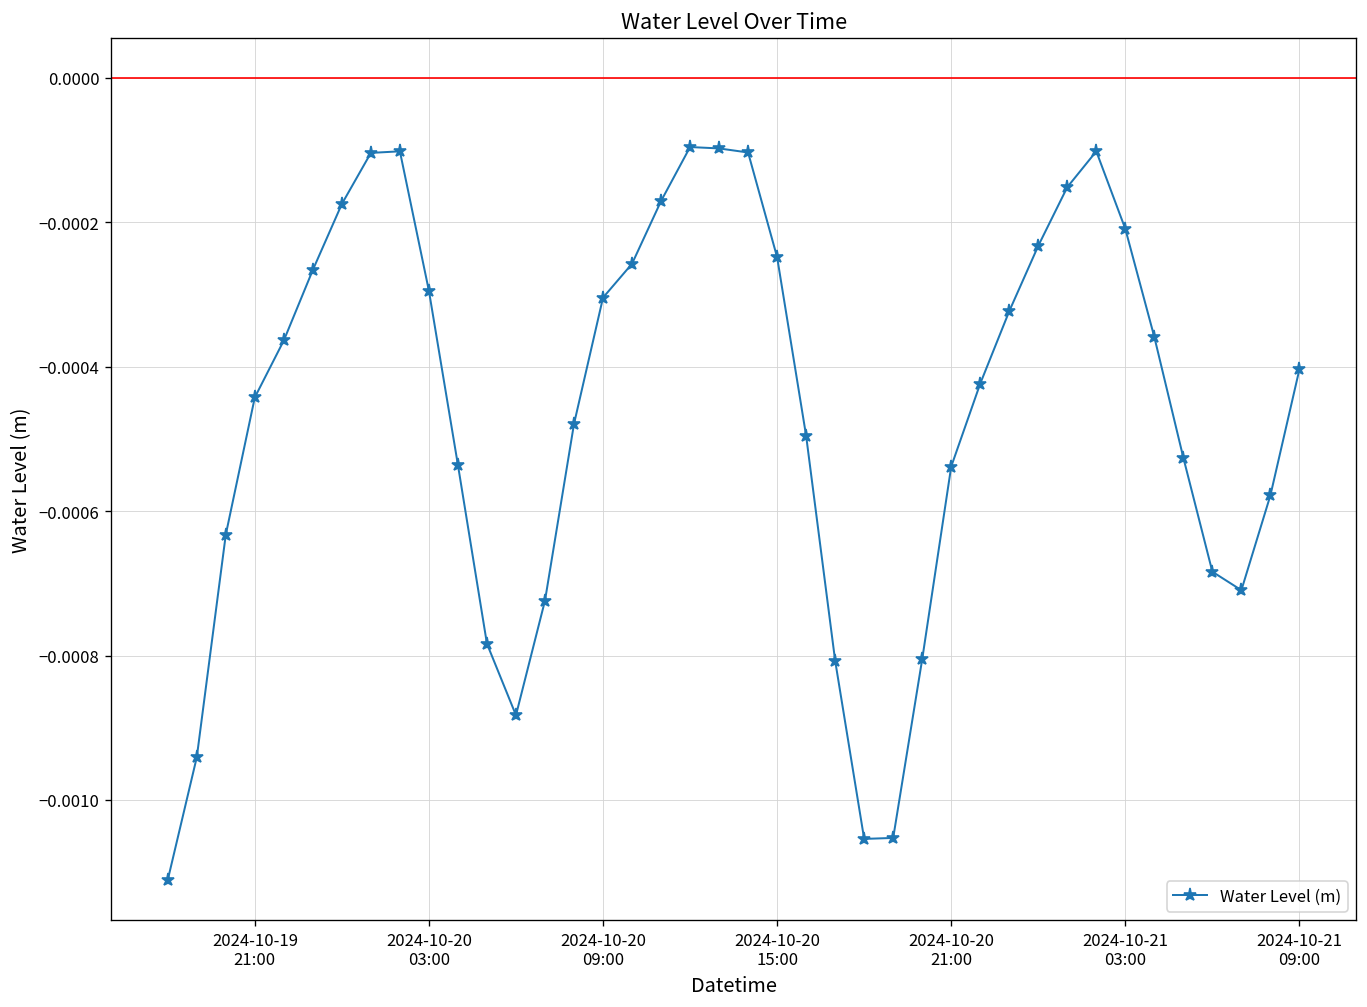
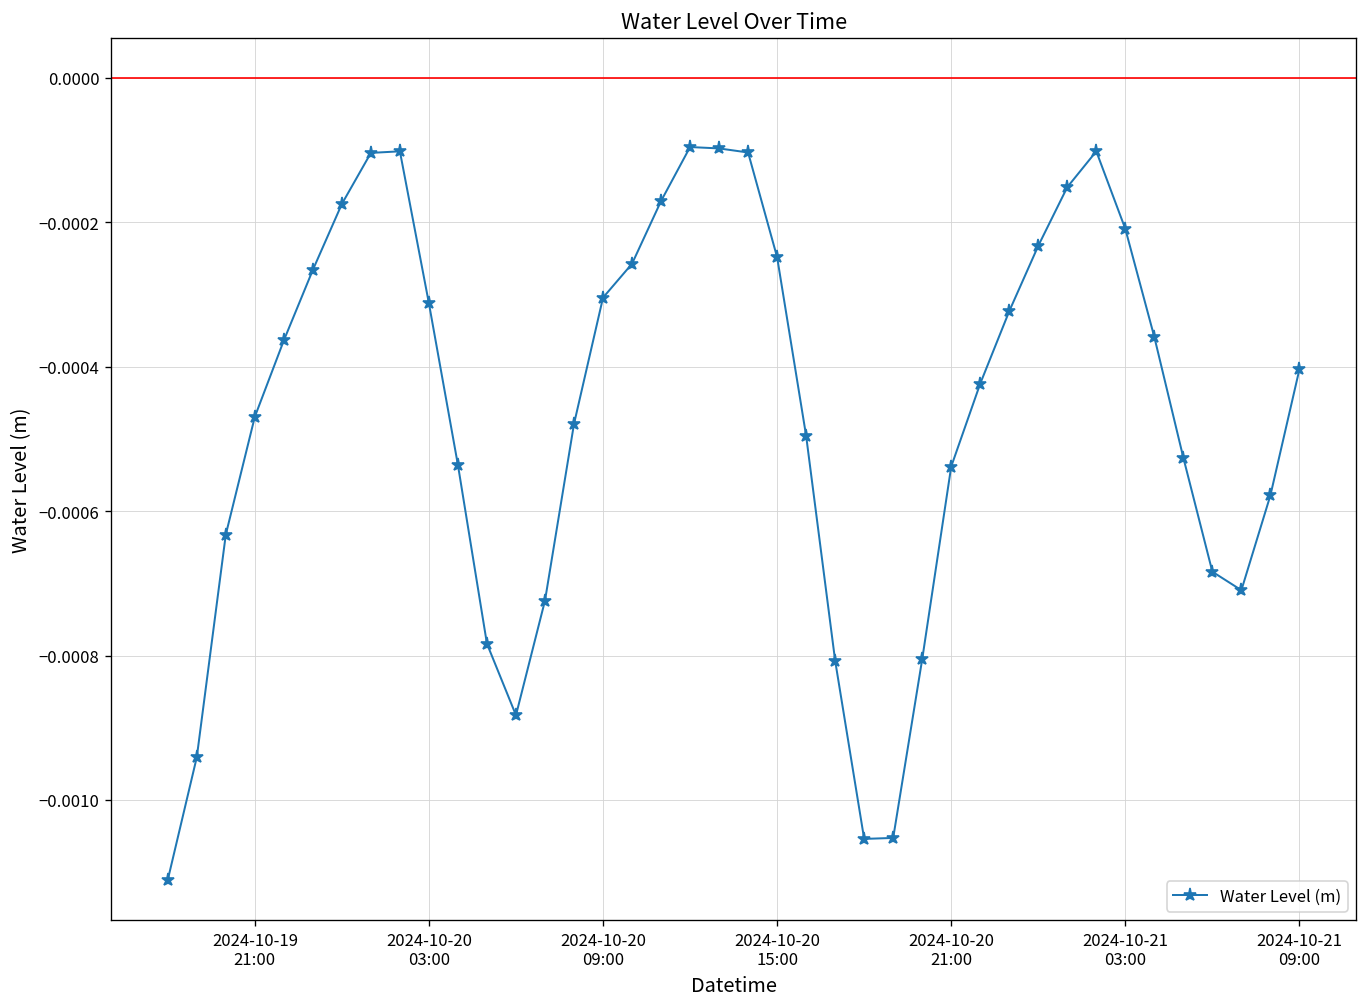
  {
-   "2024-10-19 21:00": -0.00044,
-   "2024-10-20 03:00": -0.00029,
+   "2024-10-19 21:00": -0.00047,
+   "2024-10-20 03:00": -0.00031,
    "2024-10-20 09:00": -0.00030,
    "2024-10-20 15:00": -0.00025,
    "2024-10-20 21:00": -0.00054,
    "2024-10-21 03:00": -0.00021,
    "2024-10-21 09:00": -0.00040
  }
